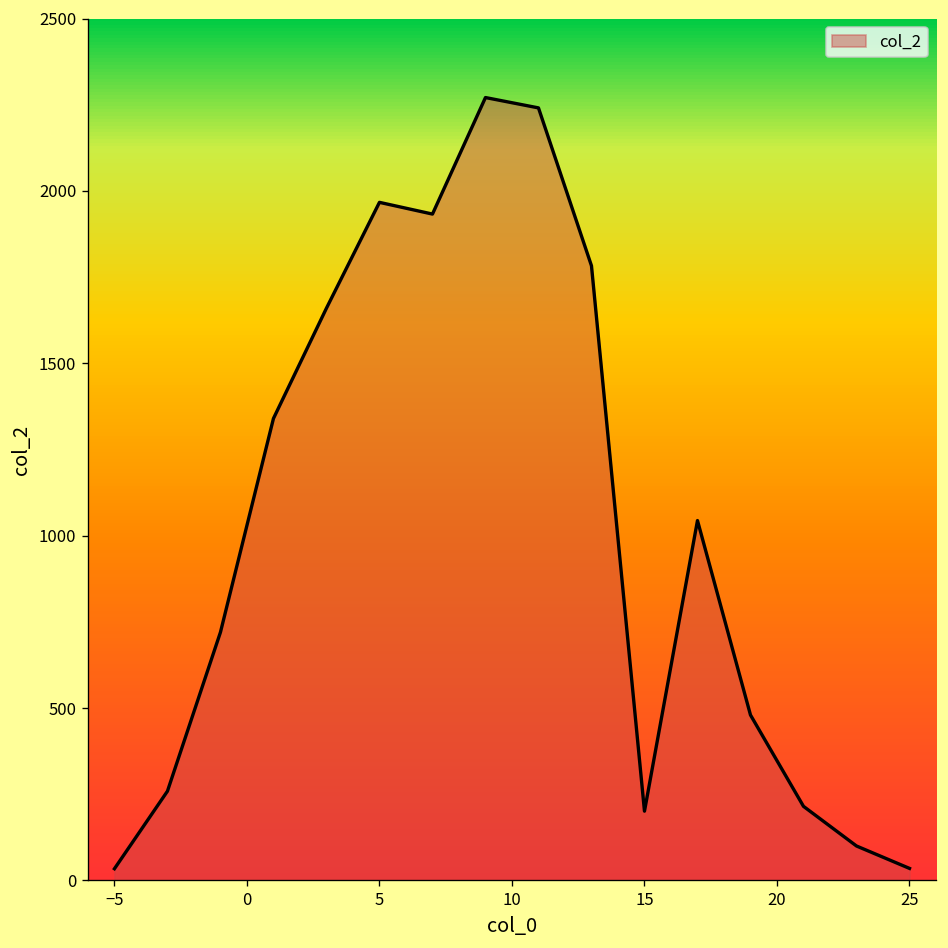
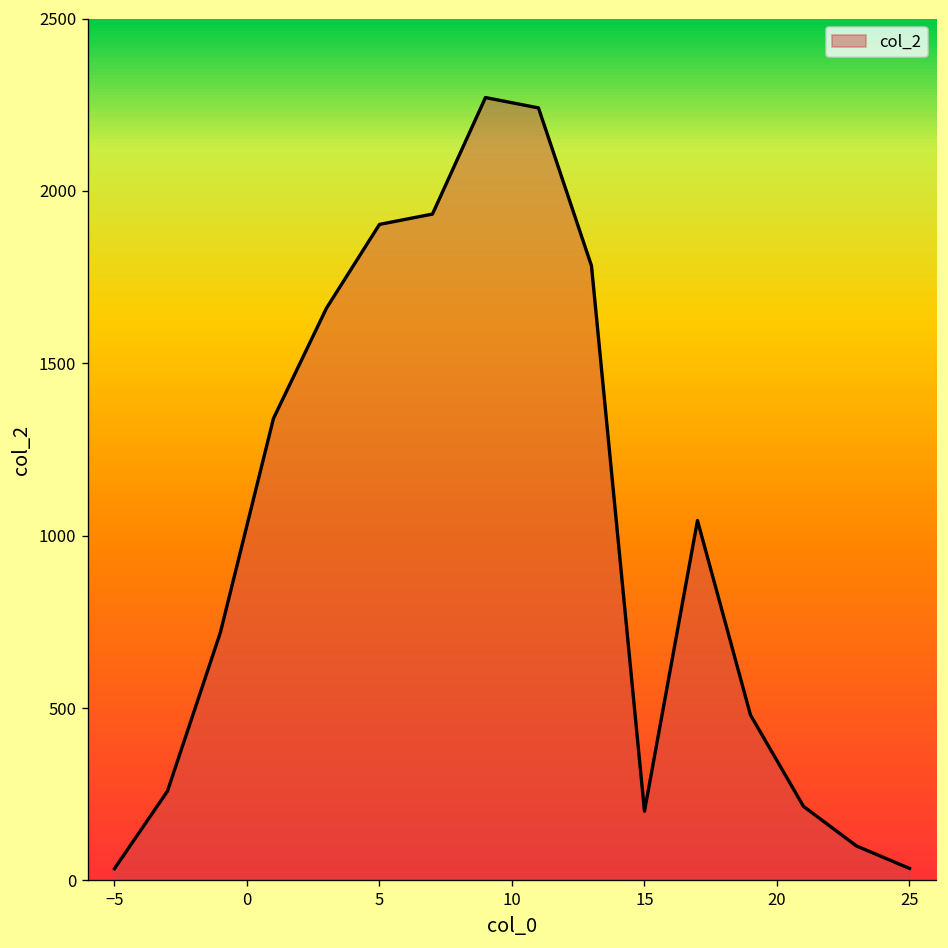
  {
    "−5": 30,
-   "5": 1970,
+   "5": 1900,
    "15": 200,
    "25": 40
  }
